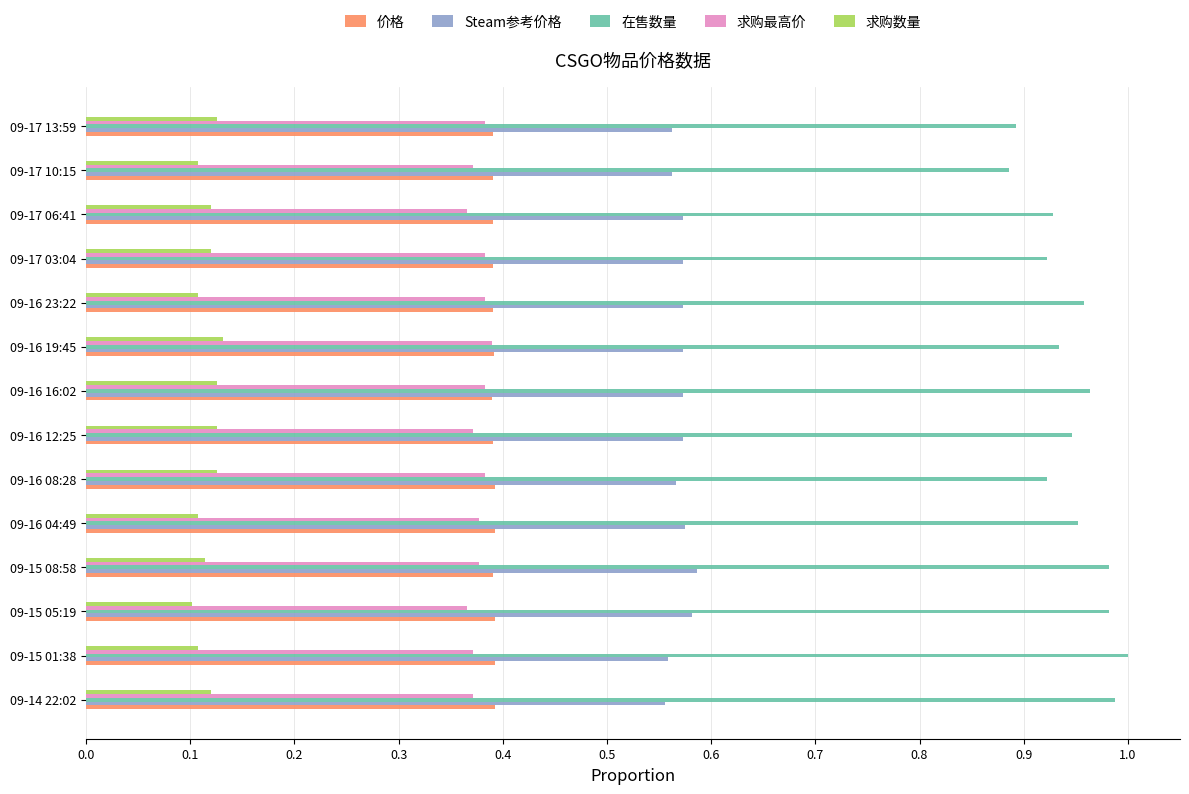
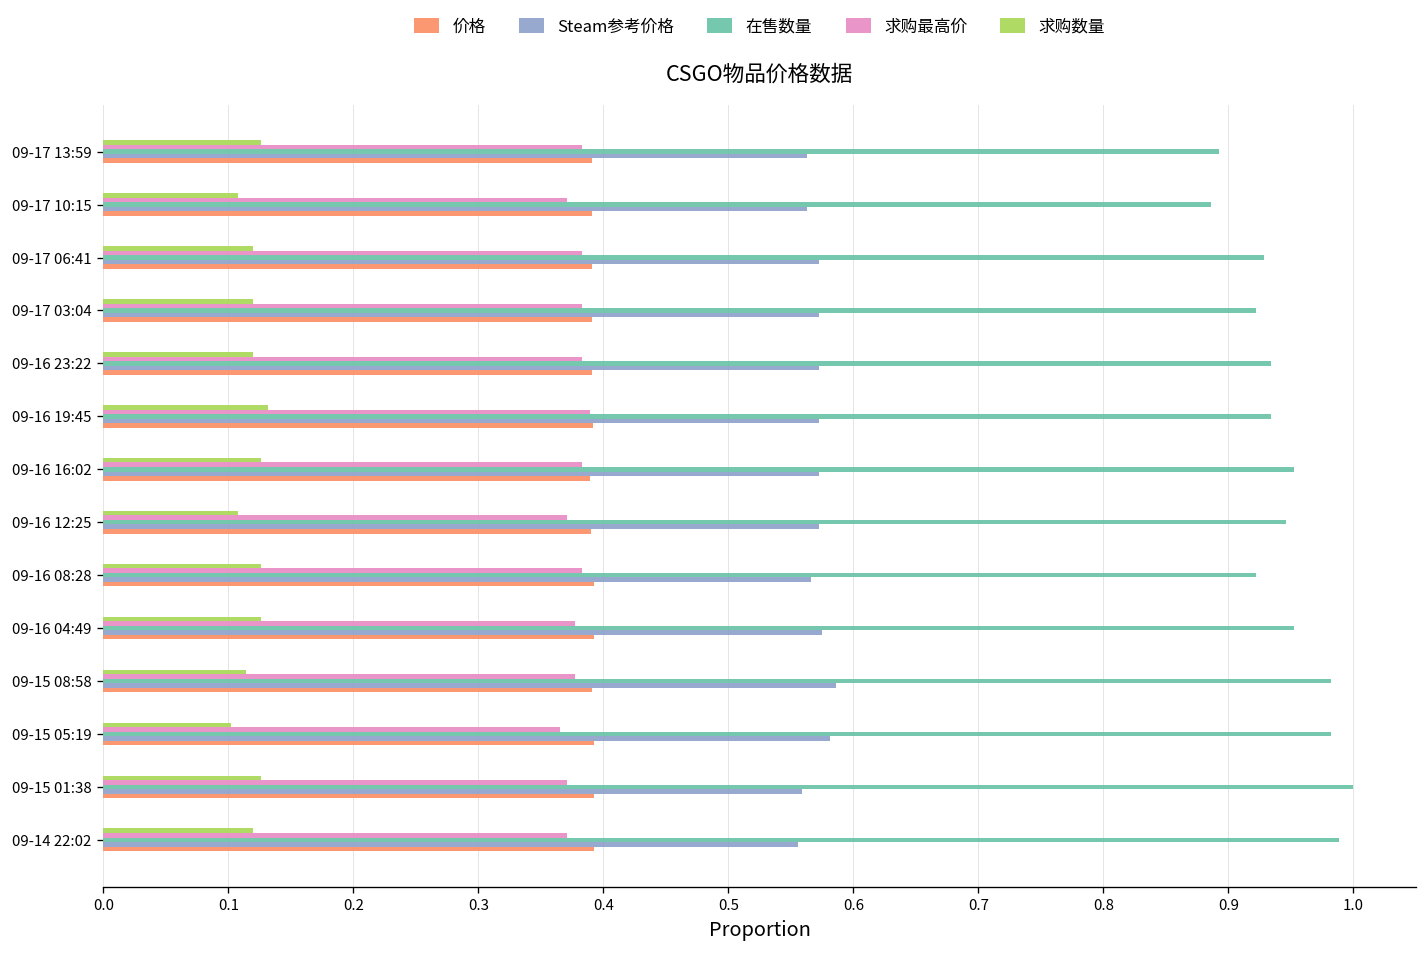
  {
    "价格": {
      "09-17 13:59": 0.391,
      "09-17 10:15": 0.391,
      "09-17 06:41": 0.391,
      "09-17 03:04": 0.391,
      "09-16 23:22": 0.391,
      "09-16 19:45": 0.392,
      "09-16 16:02": 0.389,
      "09-16 12:25": 0.390,
      "09-16 08:28": 0.393,
      "09-16 04:49": 0.392,
      "09-15 08:58": 0.391,
      "09-15 05:19": 0.392,
      "09-15 01:38": 0.393,
      "09-14 22:02": 0.392
    },
    "Steam参考价格": {
      "09-17 13:59": 0.563,
      "09-17 10:15": 0.563,
      "09-17 06:41": 0.573,
      "09-17 03:04": 0.573,
      "09-16 23:22": 0.573,
      "09-16 19:45": 0.573,
      "09-16 16:02": 0.573,
      "09-16 12:25": 0.573,
      "09-16 08:28": 0.566,
      "09-16 04:49": 0.575,
      "09-15 08:58": 0.586,
      "09-15 05:19": 0.581,
      "09-15 01:38": 0.559,
      "09-14 22:02": 0.556
    },
    "在售数量": {
      "09-17 13:59": 0.892,
      "09-17 10:15": 0.886,
      "09-17 06:41": 0.928,
      "09-17 03:04": 0.922,
-     "09-16 23:22": 0.958,
+     "09-16 23:22": 0.934,
      "09-16 19:45": 0.934,
-     "09-16 16:02": 0.964,
+     "09-16 16:02": 0.952,
      "09-16 12:25": 0.946,
      "09-16 08:28": 0.922,
      "09-16 04:49": 0.952,
      "09-15 08:58": 0.982,
      "09-15 05:19": 0.982,
      "09-15 01:38": 1.000,
      "09-14 22:02": 0.988
    },
    "求购最高价": {
      "09-17 13:59": 0.383,
      "09-17 10:15": 0.371,
-     "09-17 06:41": 0.365,
+     "09-17 06:41": 0.383,
      "09-17 03:04": 0.383,
      "09-16 23:22": 0.383,
      "09-16 19:45": 0.389,
      "09-16 16:02": 0.383,
      "09-16 12:25": 0.371,
      "09-16 08:28": 0.383,
      "09-16 04:49": 0.377,
      "09-15 08:58": 0.377,
      "09-15 05:19": 0.365,
      "09-15 01:38": 0.371,
      "09-14 22:02": 0.371
    },
    "求购数量": {
      "09-17 13:59": 0.126,
      "09-17 10:15": 0.108,
      "09-17 06:41": 0.120,
      "09-17 03:04": 0.120,
-     "09-16 23:22": 0.108,
+     "09-16 23:22": 0.120,
      "09-16 19:45": 0.132,
      "09-16 16:02": 0.126,
-     "09-16 12:25": 0.126,
+     "09-16 12:25": 0.108,
      "09-16 08:28": 0.126,
-     "09-16 04:49": 0.108,
+     "09-16 04:49": 0.126,
      "09-15 08:58": 0.114,
      "09-15 05:19": 0.102,
-     "09-15 01:38": 0.108,
+     "09-15 01:38": 0.126,
      "09-14 22:02": 0.120
    }
  }
